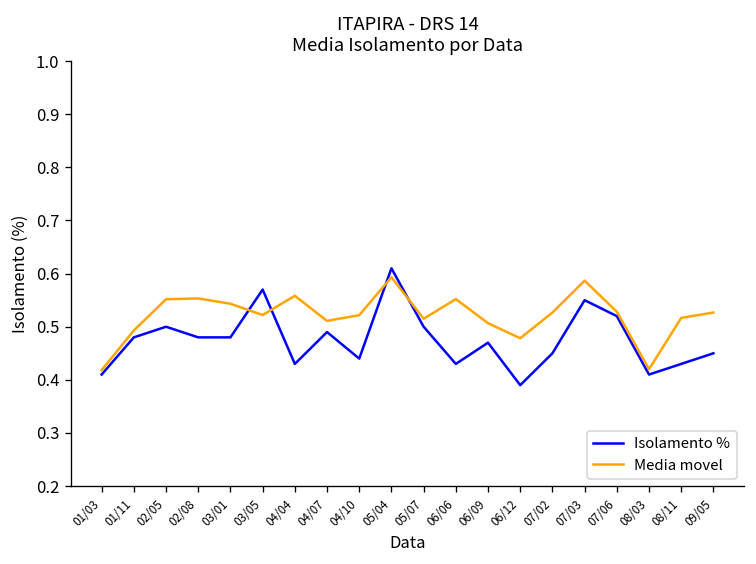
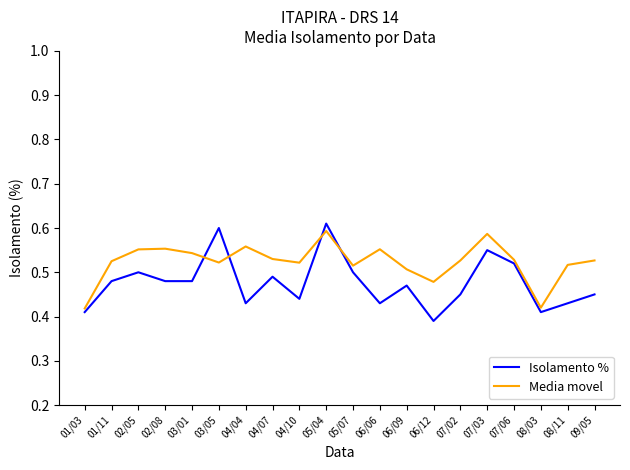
  {
    "Isolamento %": {
      "01/03": 0.41,
      "01/11": 0.48,
      "02/05": 0.50,
      "02/08": 0.48,
      "03/01": 0.48,
-     "03/05": 0.57,
+     "03/05": 0.60,
      "04/04": 0.43,
      "04/07": 0.49,
      "04/10": 0.44,
      "05/04": 0.61,
      "05/07": 0.50,
      "06/06": 0.43,
      "06/09": 0.47,
      "06/12": 0.39,
      "07/02": 0.45,
      "07/03": 0.55,
      "07/06": 0.52,
      "08/03": 0.41,
      "08/11": 0.43,
      "09/05": 0.45
    },
    "Media movel": {
      "01/03": 0.42,
-     "01/11": 0.49,
+     "01/11": 0.53,
      "02/05": 0.55,
      "02/08": 0.55,
      "03/01": 0.54,
      "03/05": 0.52,
      "04/04": 0.56,
-     "04/07": 0.51,
+     "04/07": 0.53,
      "04/10": 0.52,
      "05/04": 0.59,
      "05/07": 0.52,
      "06/06": 0.55,
      "06/09": 0.51,
      "06/12": 0.48,
      "07/02": 0.53,
      "07/03": 0.59,
      "07/06": 0.53,
      "08/03": 0.42,
      "08/11": 0.52,
      "09/05": 0.53
    }
  }
